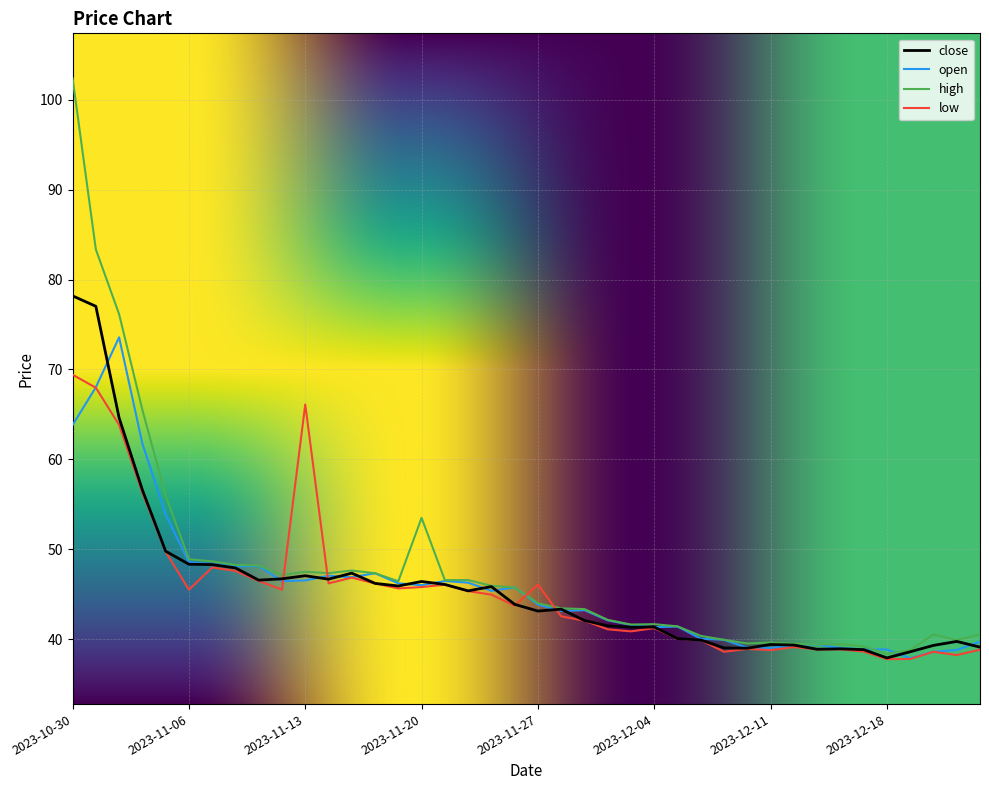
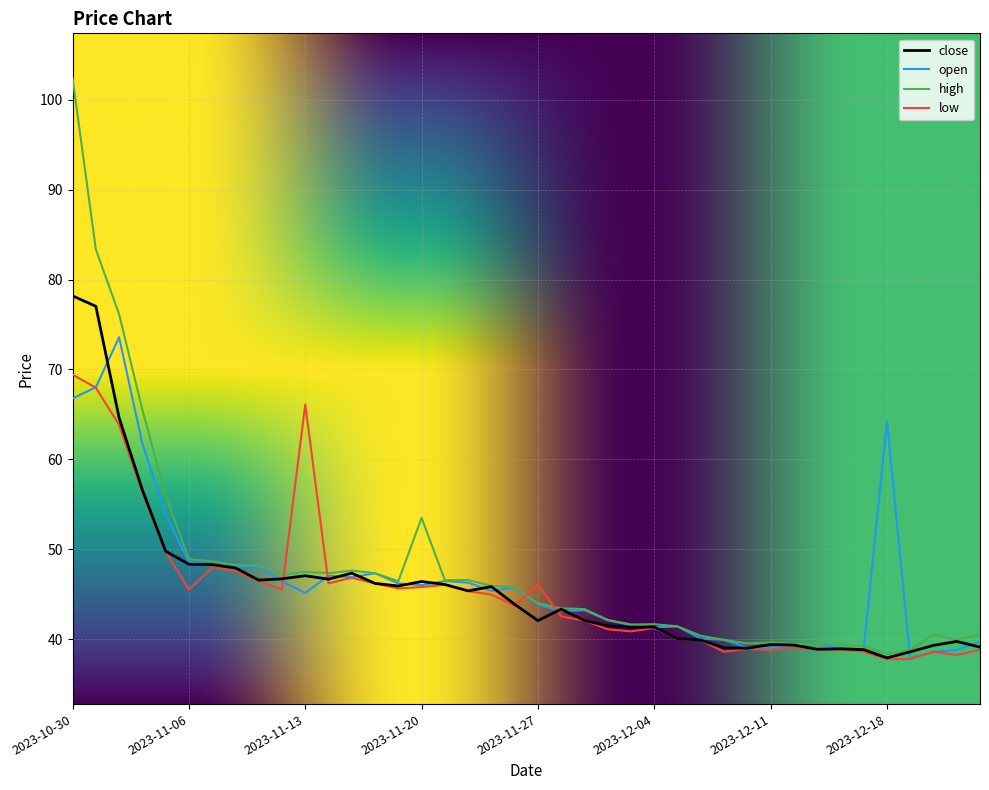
  {
    "close": {
      "2023-10-30": 78,
      "2023-11-13": 47,
      "2023-11-20": 46,
-     "2023-11-27": 43
+     "2023-11-27": 42
    },
    "open": {
-     "2023-10-30": 64,
-     "2023-11-13": 47,
-     "2023-12-18": 39
+     "2023-10-30": 67,
+     "2023-11-13": 45,
+     "2023-12-18": 64
    },
    "high": {
      "2023-10-30": 102,
      "2023-11-06": 49,
      "2023-11-13": 47,
      "2023-11-20": 53,
      "2023-12-04": 42,
      "2023-12-18": 38
    },
    "low": {
      "2023-10-30": 69,
      "2023-11-06": 46,
      "2023-11-13": 66,
      "2023-11-27": 46
    }
  }
